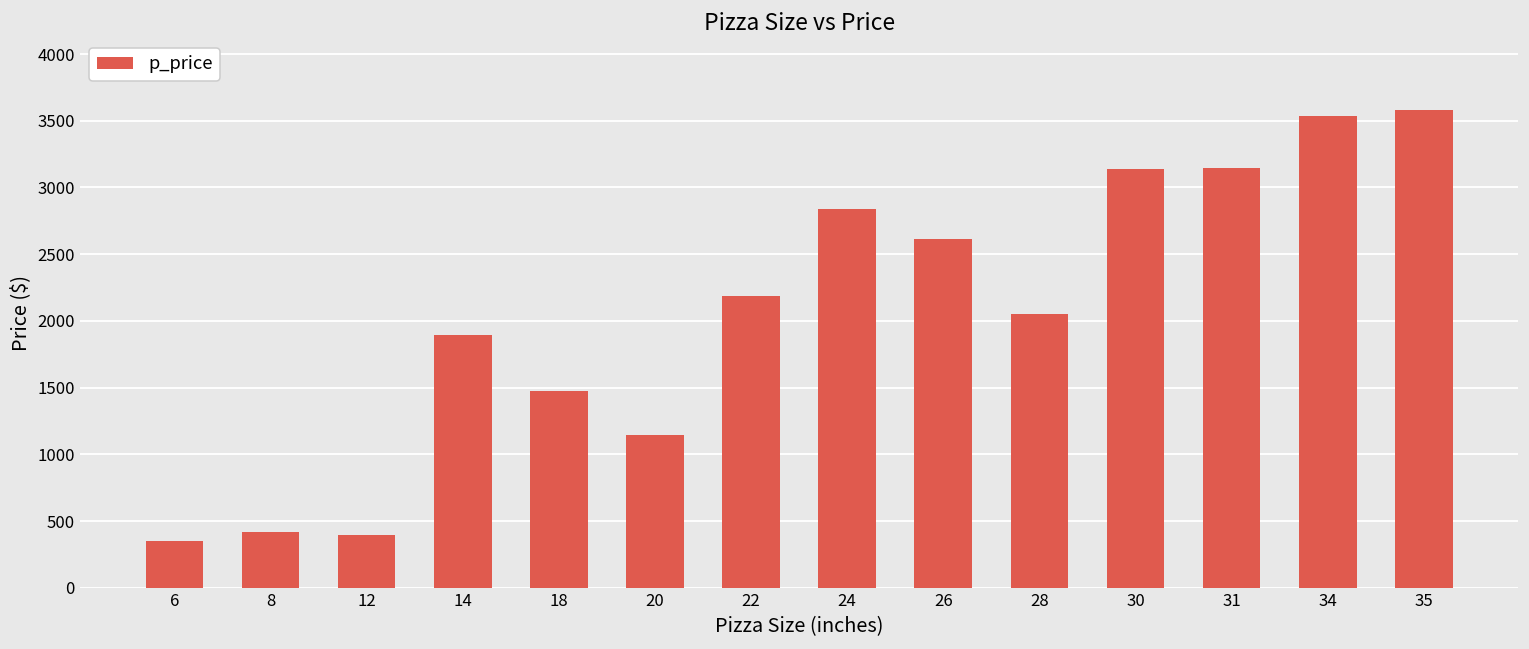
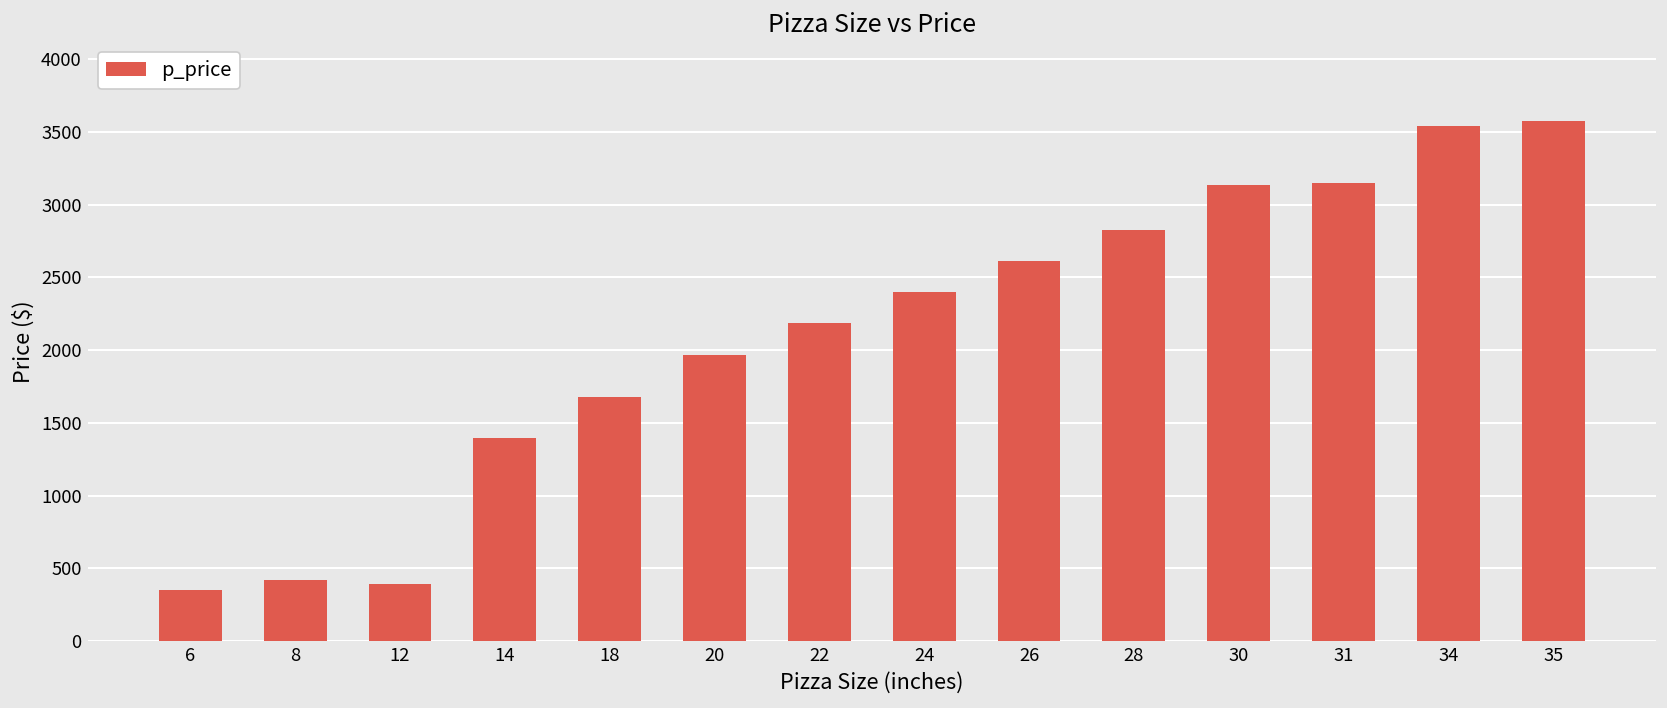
  {
    "6": 350,
    "8": 420,
    "12": 400,
-   "14": 1900,
-   "18": 1470,
-   "20": 1140,
+   "14": 1400,
+   "18": 1680,
+   "20": 1970,
    "22": 2180,
-   "24": 2840,
+   "24": 2400,
    "26": 2610,
-   "28": 2060,
+   "28": 2830,
    "30": 3140,
    "31": 3150,
    "34": 3540,
    "35": 3580
  }
